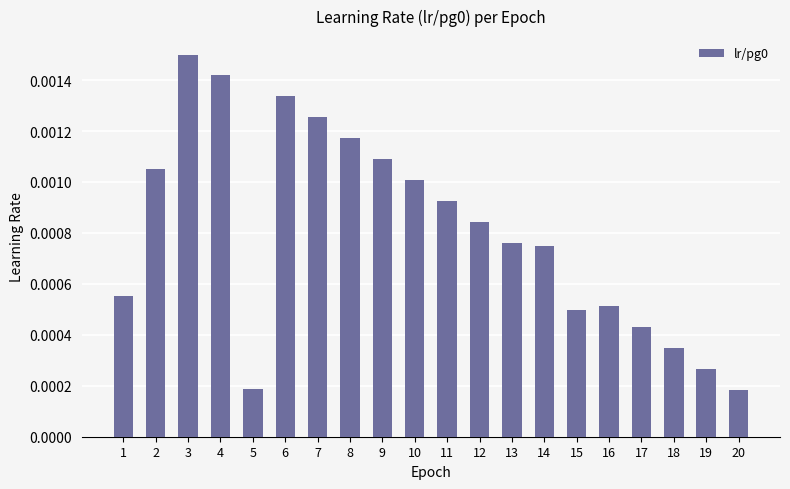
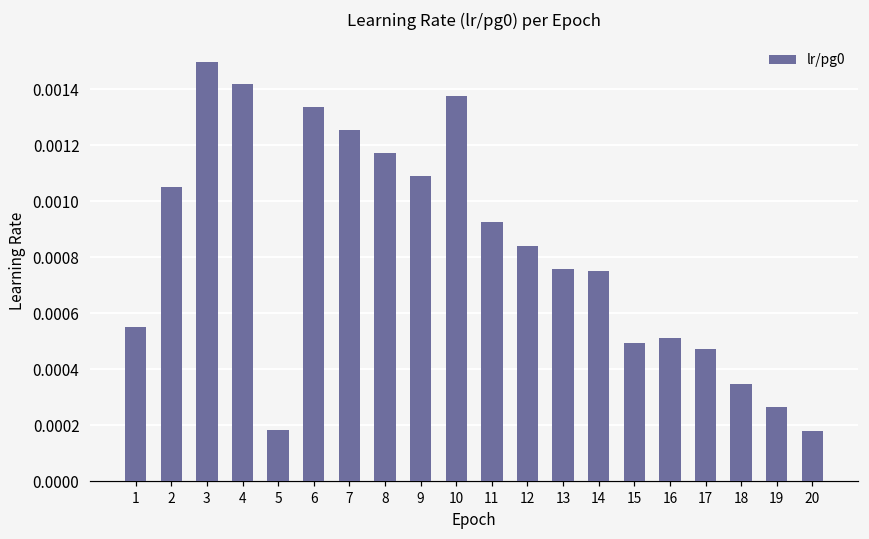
  {
    "1": 0.00055,
    "2": 0.00105,
    "3": 0.00150,
    "4": 0.00142,
    "5": 0.00019,
    "6": 0.00134,
    "7": 0.00125,
    "8": 0.00117,
    "9": 0.00109,
-   "10": 0.00101,
+   "10": 0.00137,
    "11": 0.00092,
    "12": 0.00084,
    "13": 0.00076,
    "14": 0.00075,
    "15": 0.00050,
    "16": 0.00051,
-   "17": 0.00043,
+   "17": 0.00047,
    "18": 0.00035,
    "19": 0.00026,
    "20": 0.00018
  }
